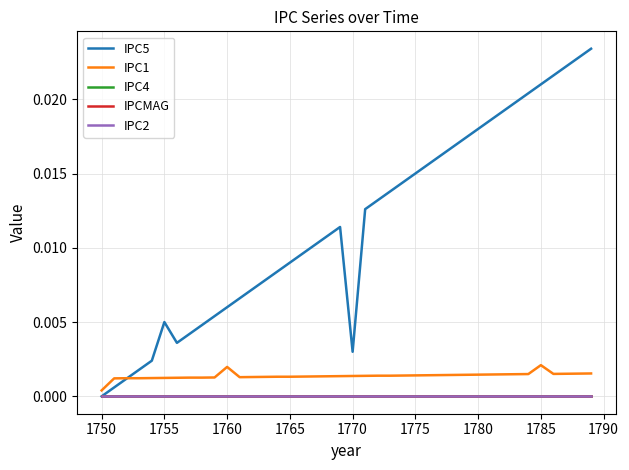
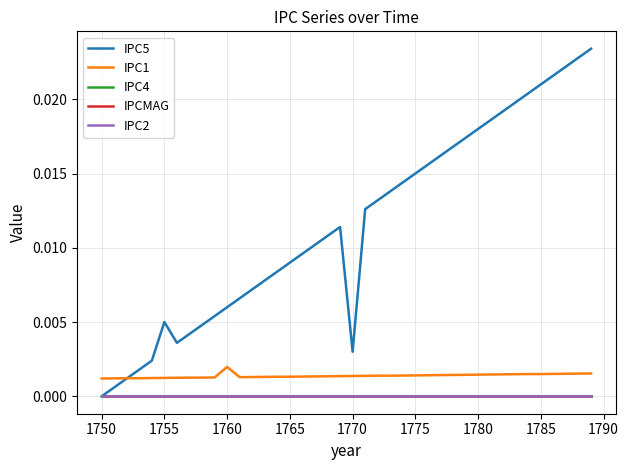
  {
    "IPC5": {
      "1755": 0.0050,
      "1760": 0.0060,
      "1765": 0.0090,
      "1770": 0.0030,
      "1775": 0.0150,
      "1780": 0.0180,
      "1785": 0.0210
    },
    "IPC1": {
-     "1750": 0.0004,
+     "1750": 0.0012,
      "1755": 0.0012,
      "1760": 0.0020,
      "1765": 0.0013,
      "1770": 0.0014,
      "1775": 0.0014,
      "1780": 0.0015,
-     "1785": 0.0021
+     "1785": 0.0015
    },
    "IPC2": {
      "1755": 0.0000,
      "1760": 0.0000,
      "1765": 0.0000,
      "1770": 0.0000,
      "1775": 0.0000,
      "1780": 0.0000,
      "1785": 0.0000
    }
  }
